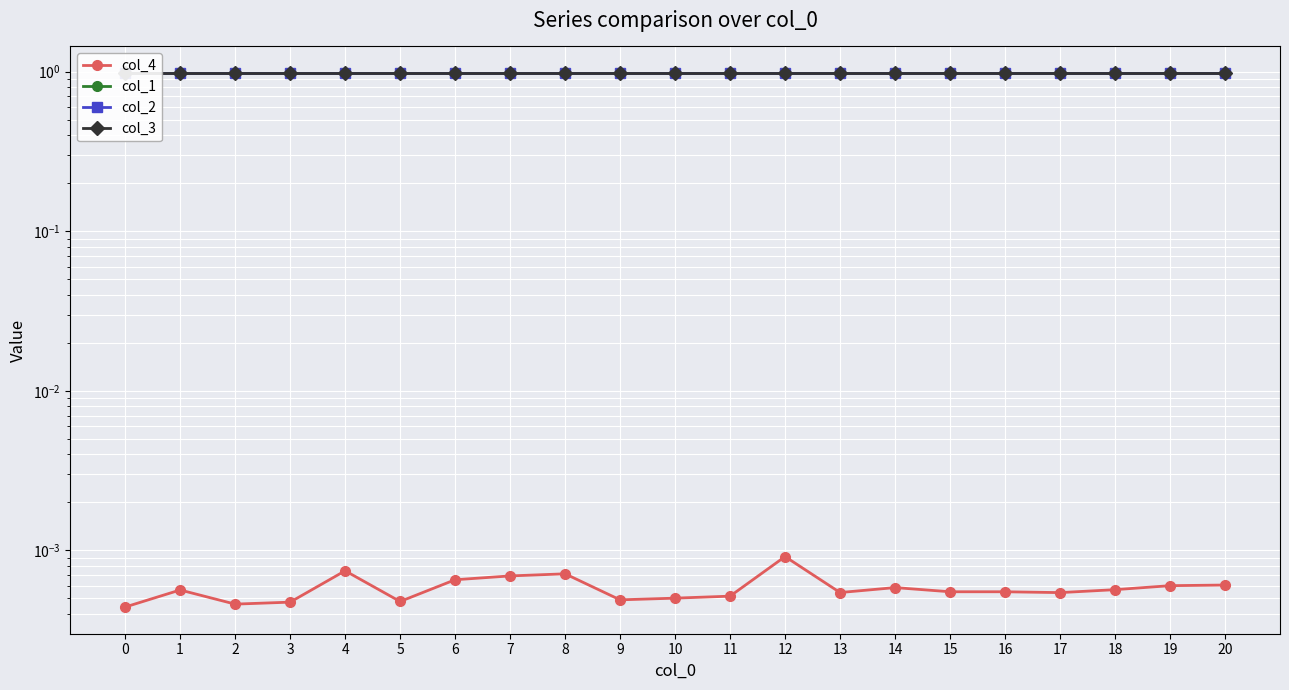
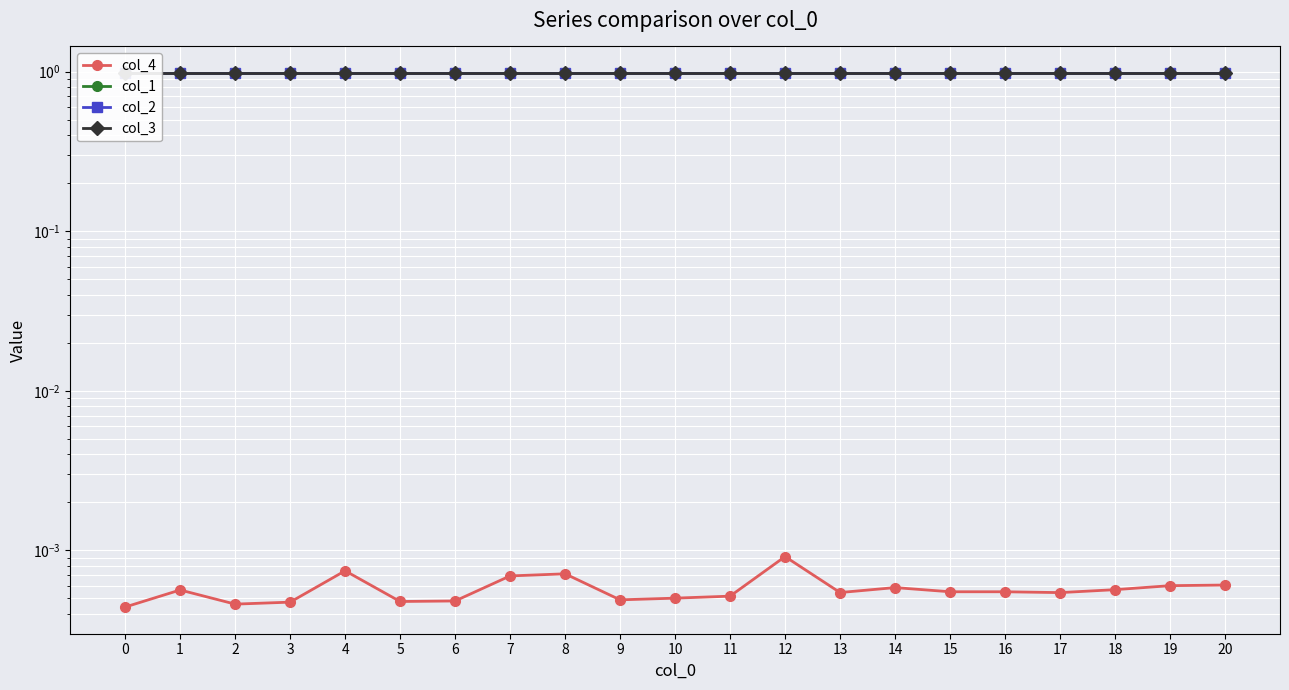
  {
    "col_4": {
      "0": 0.00044,
      "1": 0.00056,
      "2": 0.00046,
      "3": 0.00047,
      "4": 0.0007,
      "5": 0.00048,
-     "6": 0.00065,
+     "6": 0.00048,
      "7": 0.00069,
      "8": 0.0007,
      "9": 0.00049,
      "10": 0.00050,
      "11": 0.00052,
      "12": 0.0009,
      "13": 0.00054,
      "14": 0.00058,
      "15": 0.00055,
      "16": 0.00055,
      "17": 0.00054,
      "18": 0.00057,
      "19": 0.00060,
      "20": 0.00061
    },
    "col_3": {
      "1": 1.0,
      "2": 1.0,
      "3": 1.0,
      "4": 1.0,
      "5": 1.0,
      "6": 1.0,
      "7": 1.0,
      "8": 1.0,
      "9": 1.0,
      "10": 1.0,
      "11": 1.0,
      "12": 1.0,
      "13": 1.0,
      "14": 1.0,
      "15": 1.0,
      "16": 1.0,
      "17": 1.0,
      "18": 1.0,
      "19": 1.0,
      "20": 1.0
    }
  }
